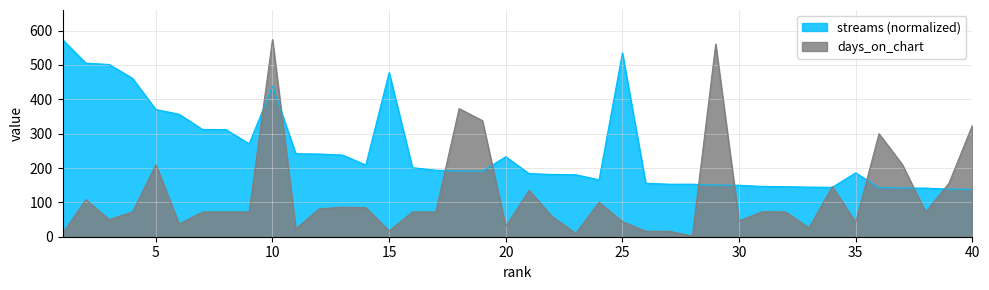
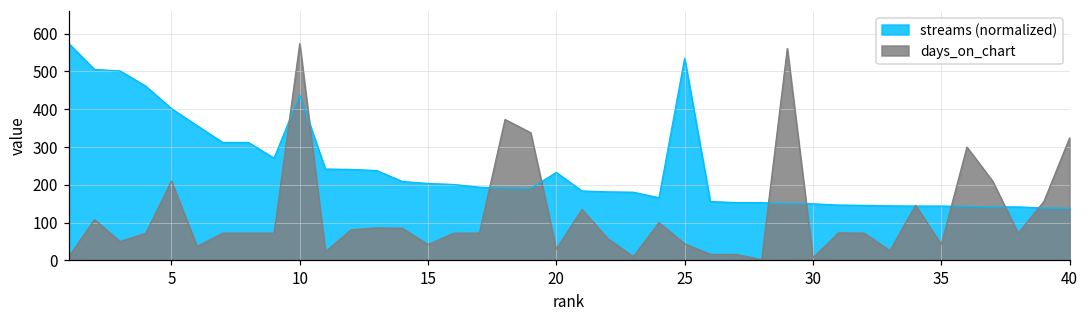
  {
    "streams (normalized)": {
-     "5": 370,
+     "5": 400,
      "10": 440,
-     "15": 480,
+     "15": 200,
      "20": 230,
      "25": 540,
      "30": 150,
-     "35": 190,
+     "35": 140,
      "40": 140
    },
    "days_on_chart": {
      "5": 210,
      "10": 570,
-     "15": 20,
+     "15": 40,
      "20": 30,
      "25": 40,
-     "30": 50,
+     "30": 10,
      "35": 40,
      "40": 320
    }
  }
